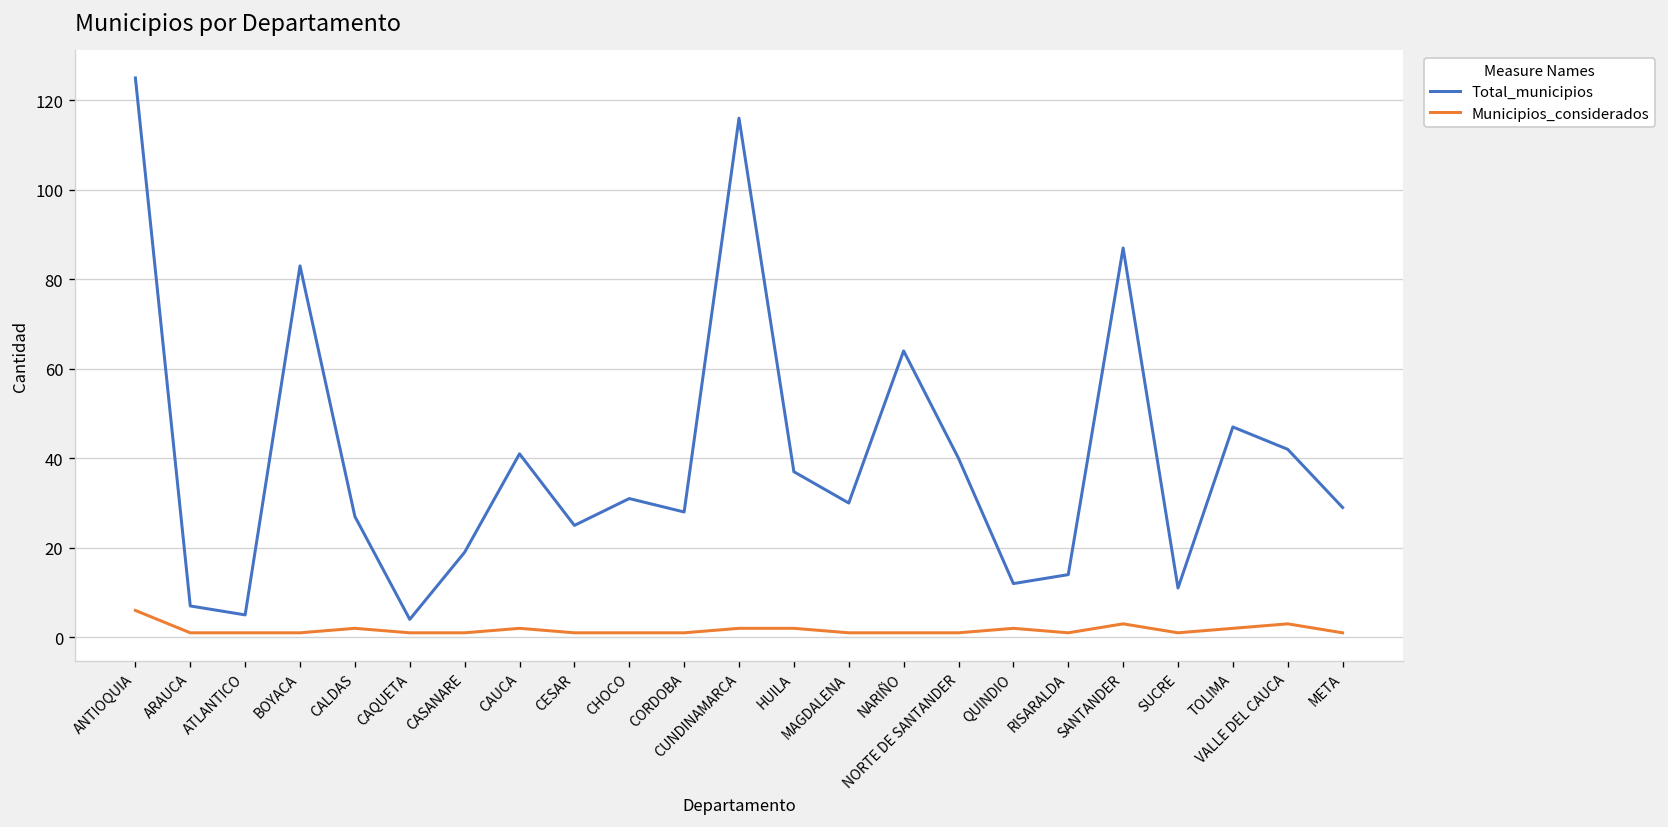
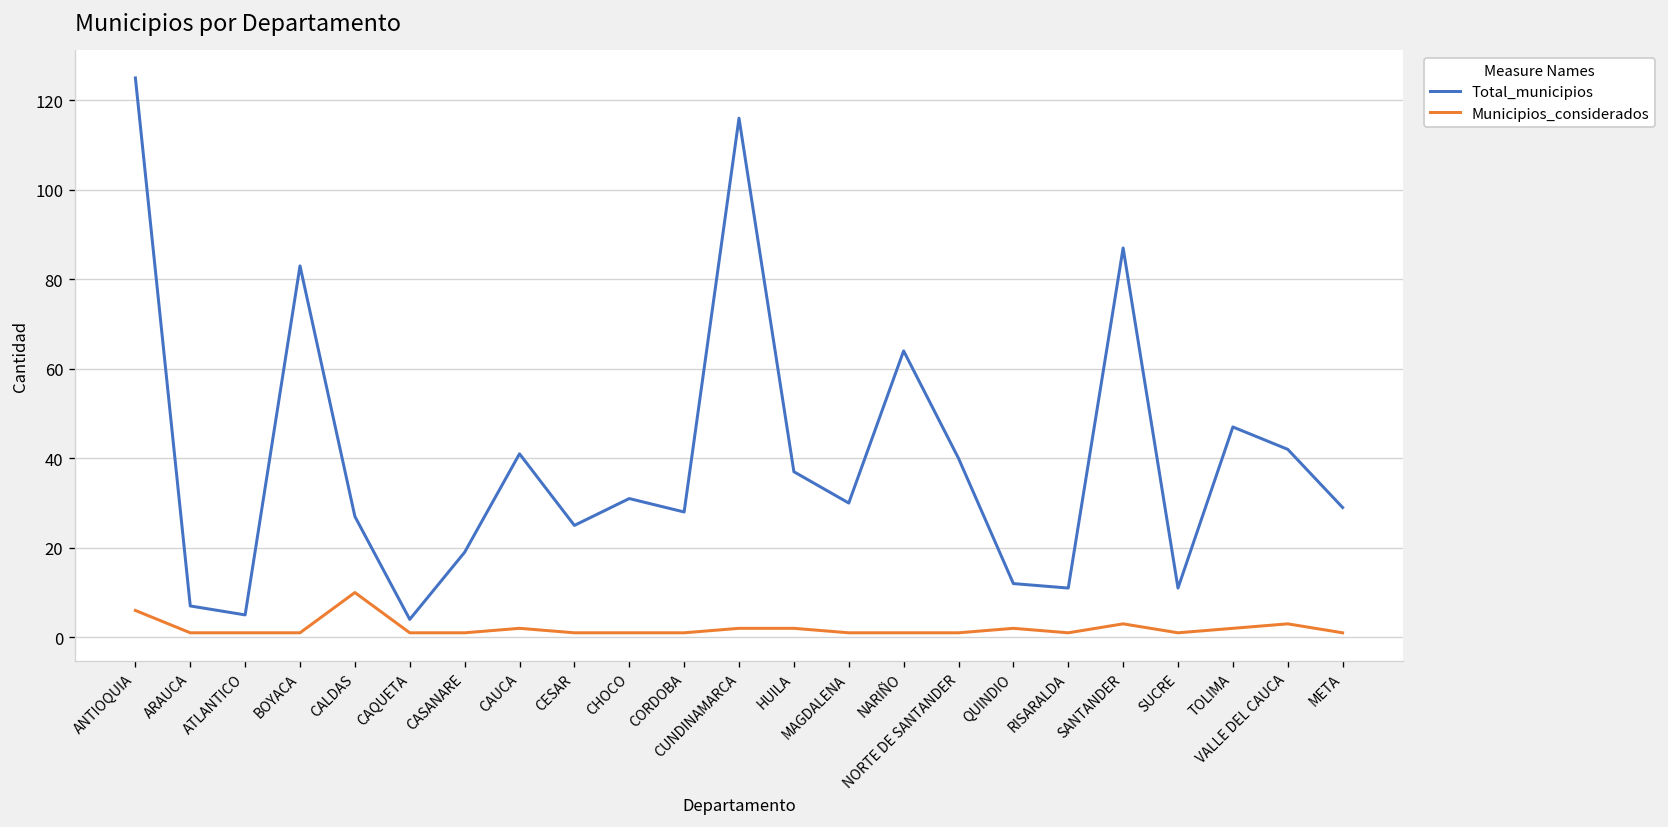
  {
    "Total_municipios": {
      "ANTIOQUIA": 125,
      "ARAUCA": 7,
      "ATLANTICO": 5,
      "BOYACA": 83,
      "CALDAS": 27,
      "CAQUETA": 4,
      "CASANARE": 19,
      "CAUCA": 41,
      "CESAR": 25,
      "CHOCO": 31,
      "CORDOBA": 28,
      "CUNDINAMARCA": 116,
      "HUILA": 37,
      "MAGDALENA": 30,
      "NARIÑO": 64,
      "NORTE DE SANTANDER": 40,
      "QUINDIO": 12,
-     "RISARALDA": 14,
+     "RISARALDA": 11,
      "SANTANDER": 87,
      "SUCRE": 11,
      "TOLIMA": 47,
      "VALLE DEL CAUCA": 42,
      "META": 29
    },
    "Municipios_considerados": {
      "ANTIOQUIA": 6,
      "ARAUCA": 1,
      "ATLANTICO": 1,
      "BOYACA": 1,
-     "CALDAS": 2,
+     "CALDAS": 10,
      "CAQUETA": 1,
      "CASANARE": 1,
      "CAUCA": 2,
      "CESAR": 1,
      "CHOCO": 1,
      "CORDOBA": 1,
      "CUNDINAMARCA": 2,
      "HUILA": 2,
      "MAGDALENA": 1,
      "NARIÑO": 1,
      "NORTE DE SANTANDER": 1,
      "QUINDIO": 2,
      "RISARALDA": 1,
      "SANTANDER": 3,
      "SUCRE": 1,
      "TOLIMA": 2,
      "VALLE DEL CAUCA": 3,
      "META": 1
    }
  }
